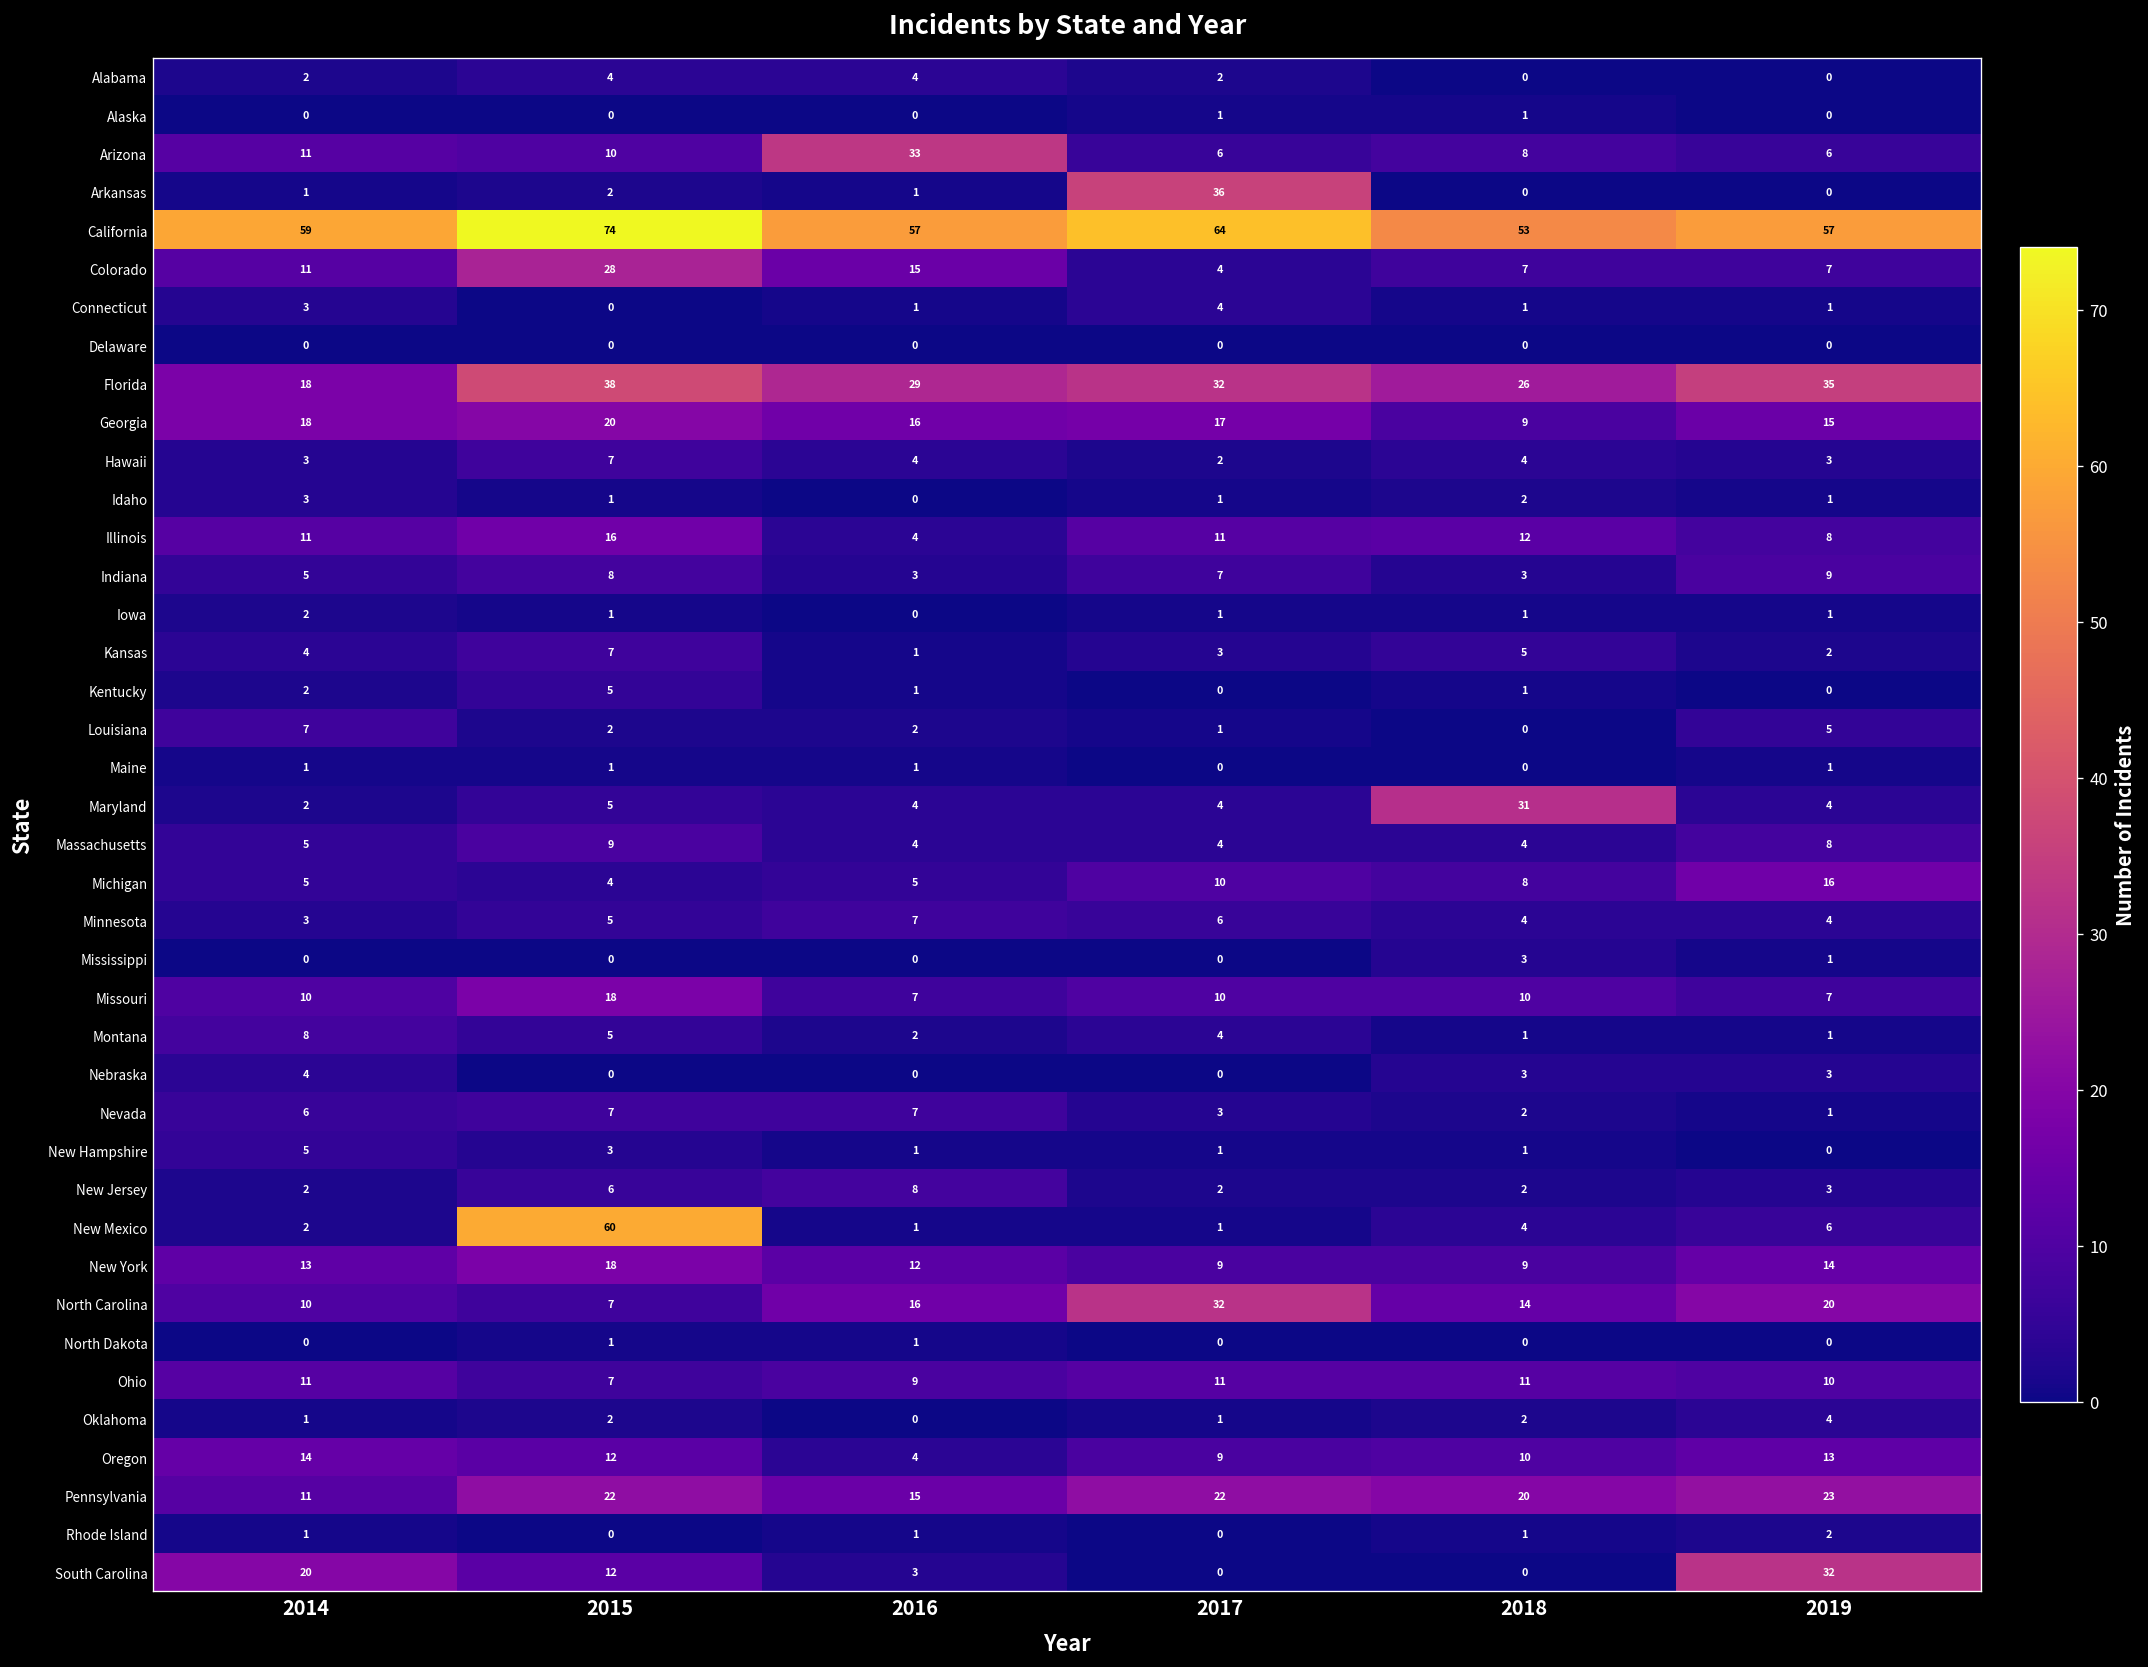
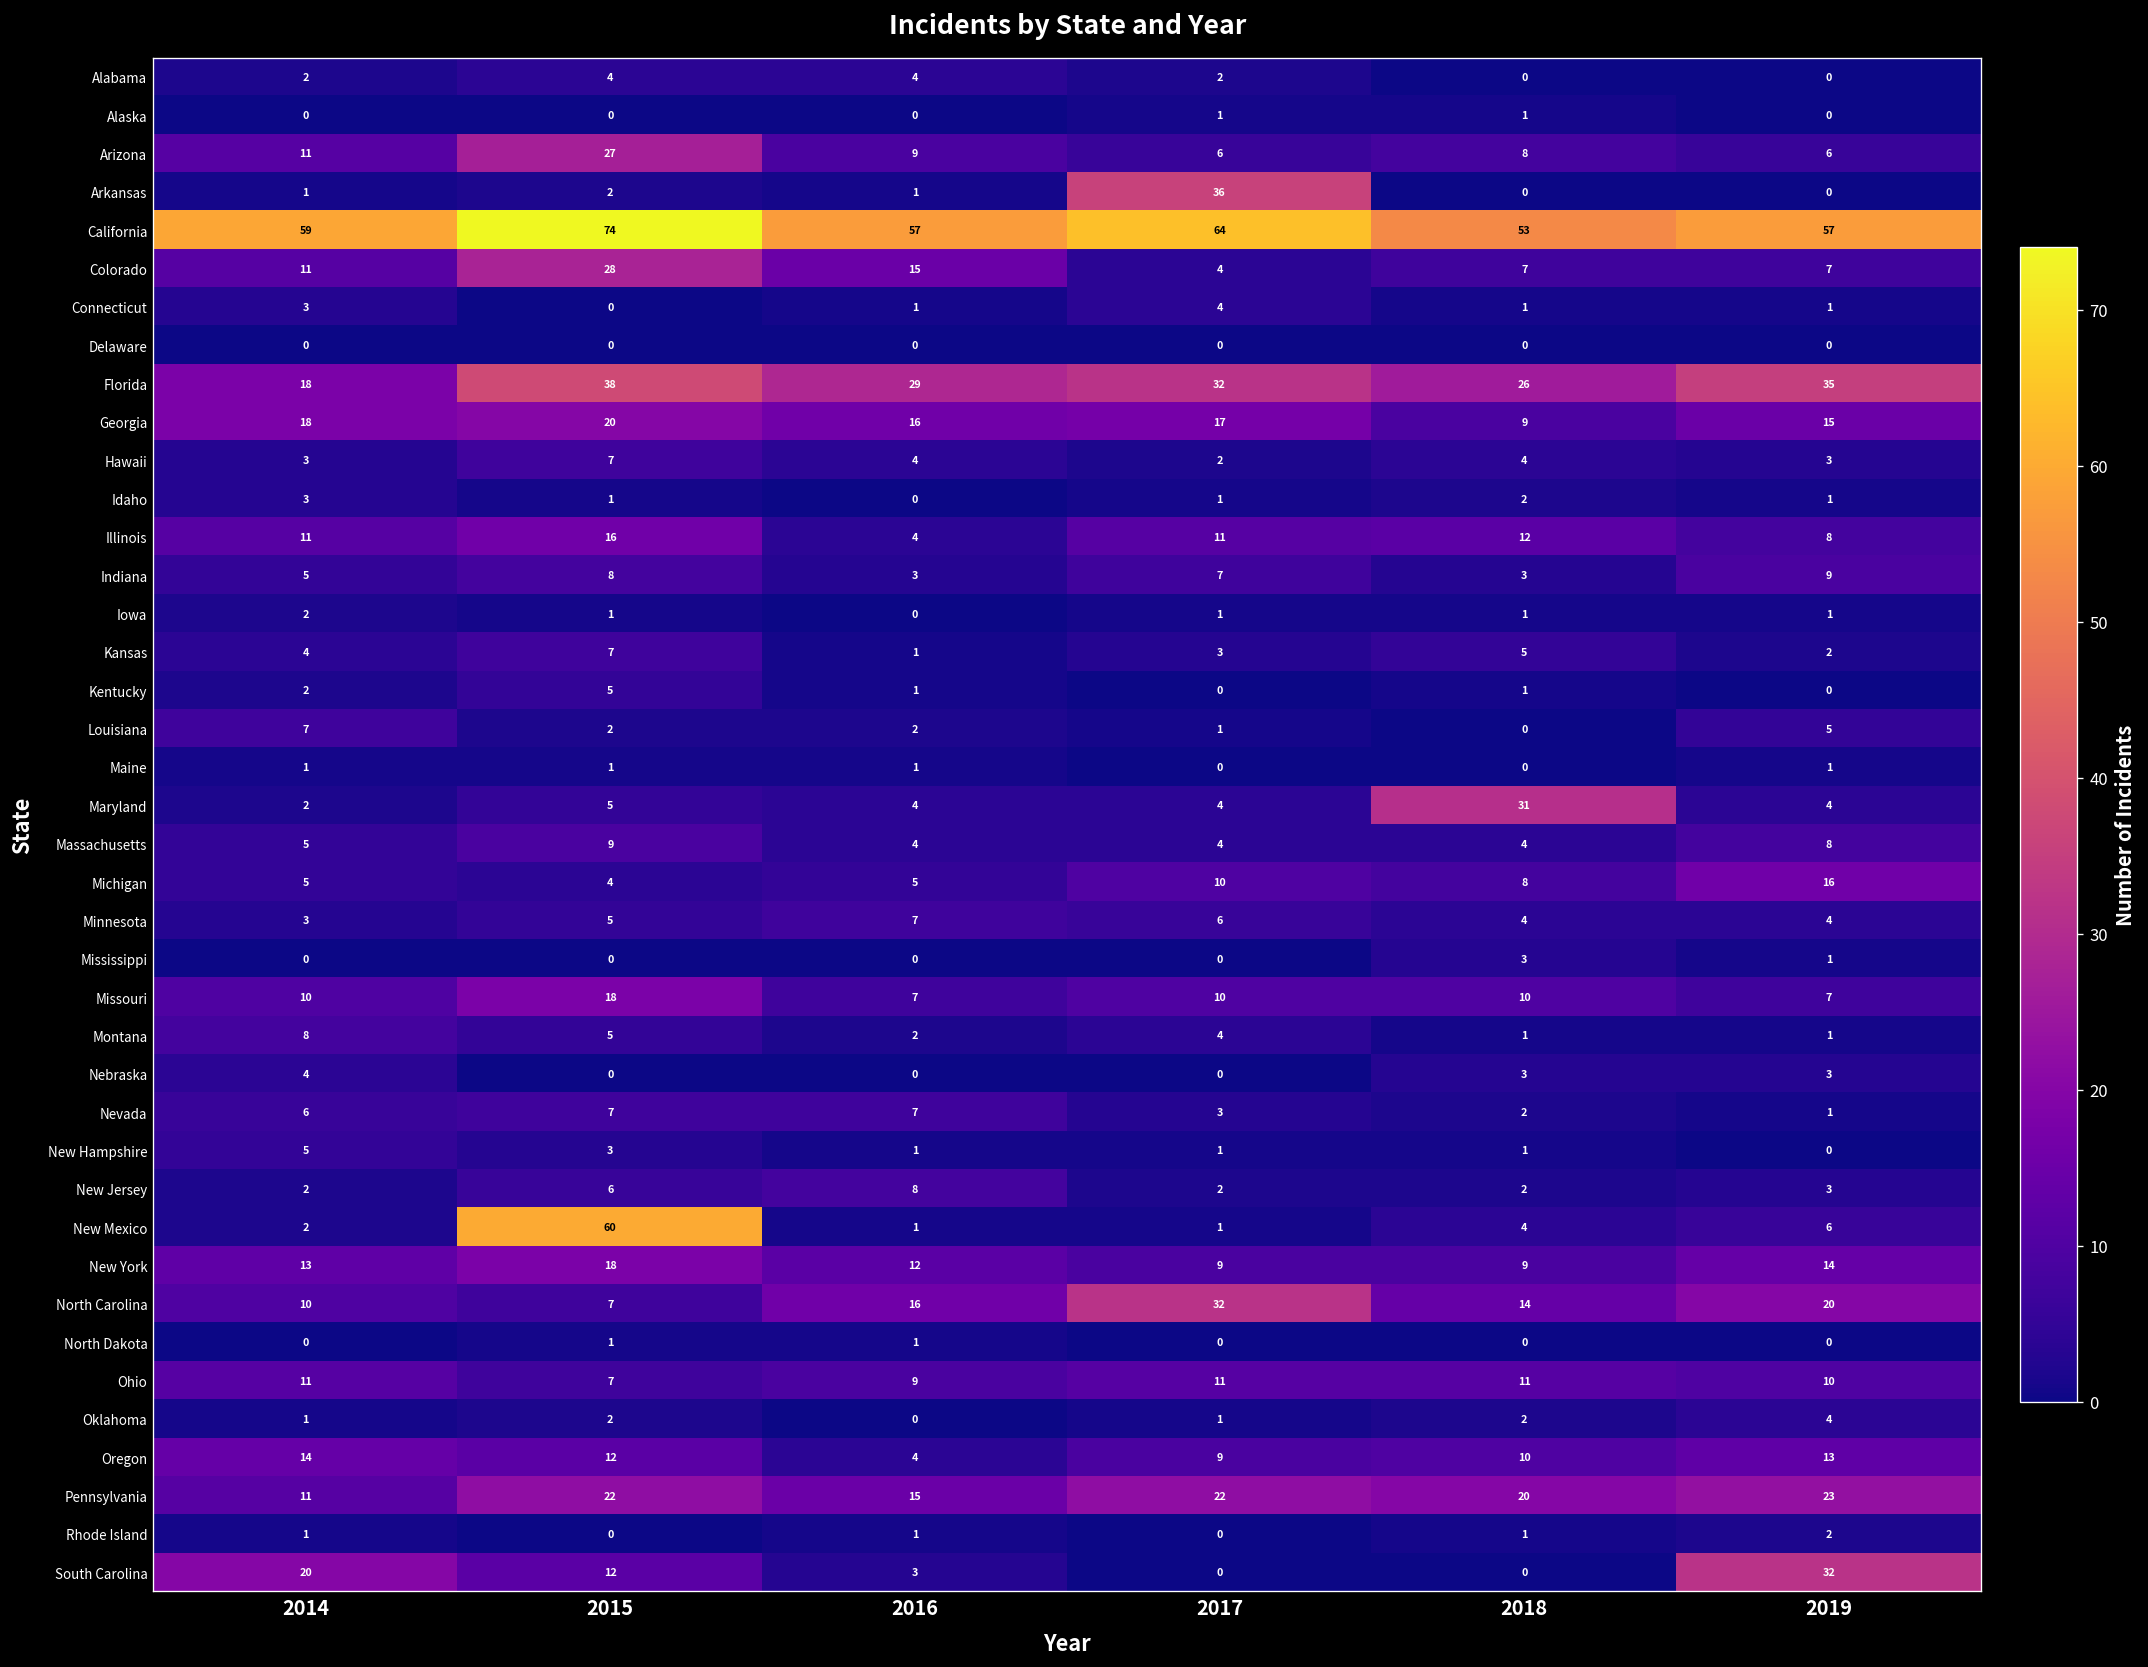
  {
    "Arizona": {
      "2014": 11,
-     "2015": 10,
-     "2016": 33,
+     "2015": 27,
+     "2016": 9,
      "2017": 6,
      "2018": 8,
      "2019": 6
    }
  }
